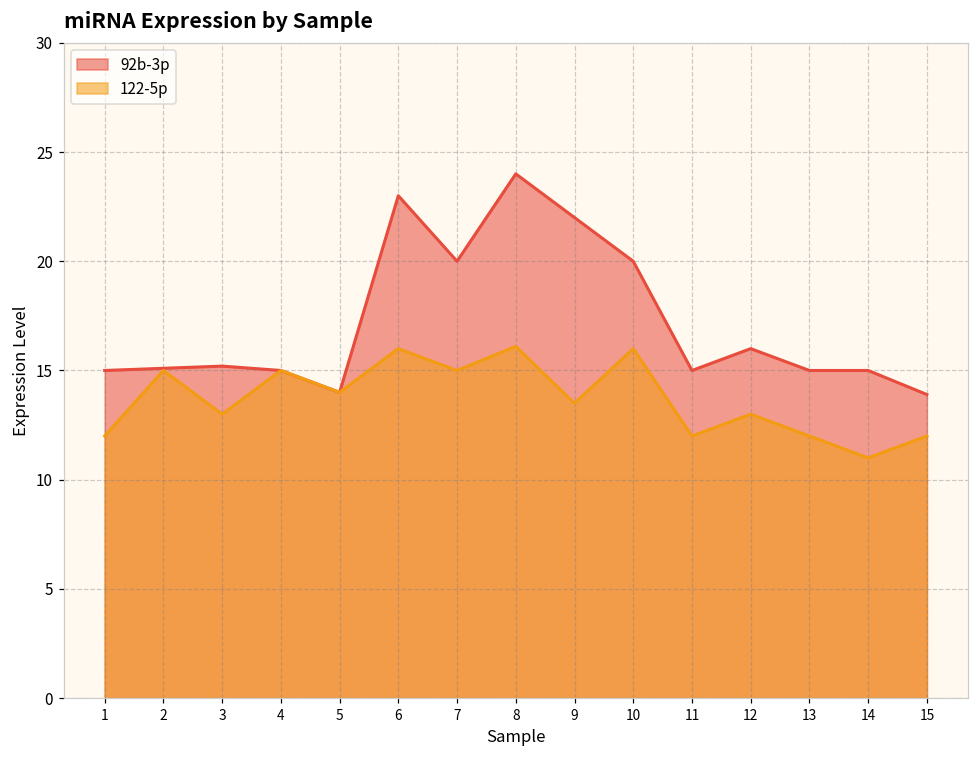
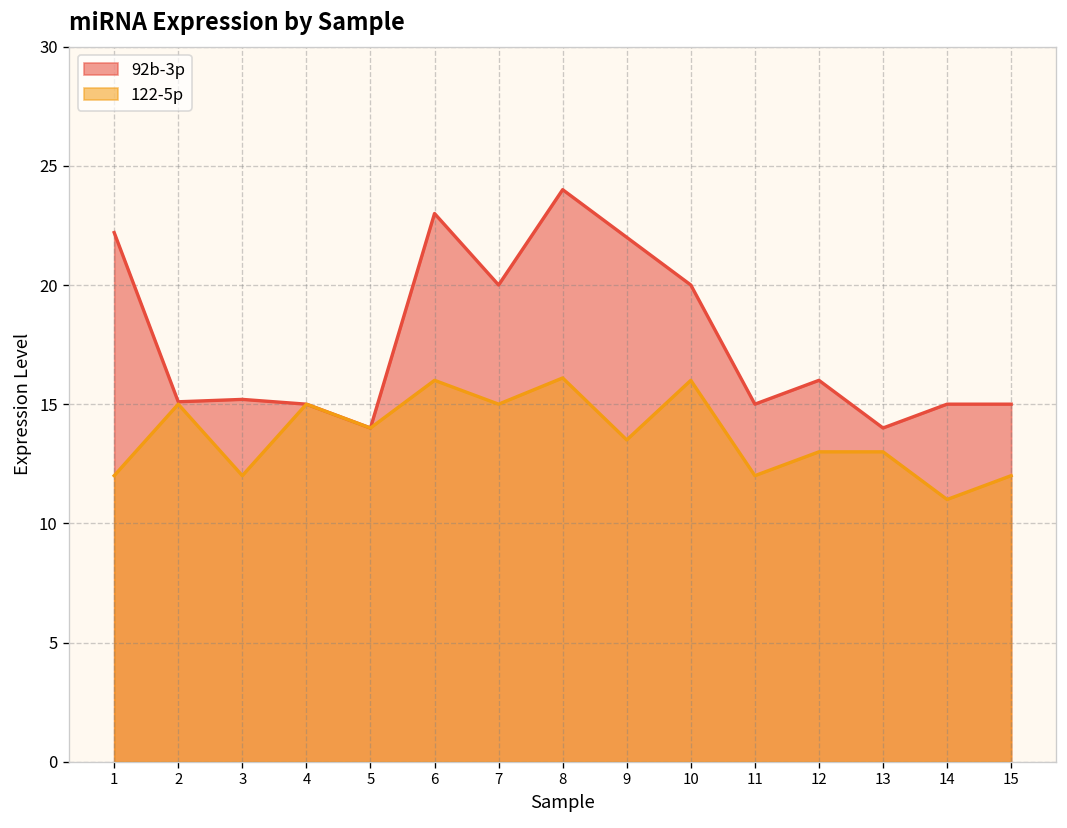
  {
    "92b-3p": {
-     "1": 15.0,
+     "1": 22.2,
      "3": 15.2,
      "6": 23.0,
      "7": 20.0,
      "8": 24.0,
      "9": 22.0,
      "10": 20.0,
      "11": 15.0,
      "12": 16.0,
-     "13": 15,
+     "13": 14,
      "14": 15.0,
-     "15": 13.9
+     "15": 15.0
    },
    "122-5p": {
      "1": 12,
-     "3": 13,
+     "3": 12,
      "6": 16,
      "7": 15,
      "8": 16,
      "9": 13.5,
      "10": 16,
      "11": 12,
      "12": 13,
-     "13": 12,
+     "13": 13,
      "14": 11,
      "15": 12
    }
  }
